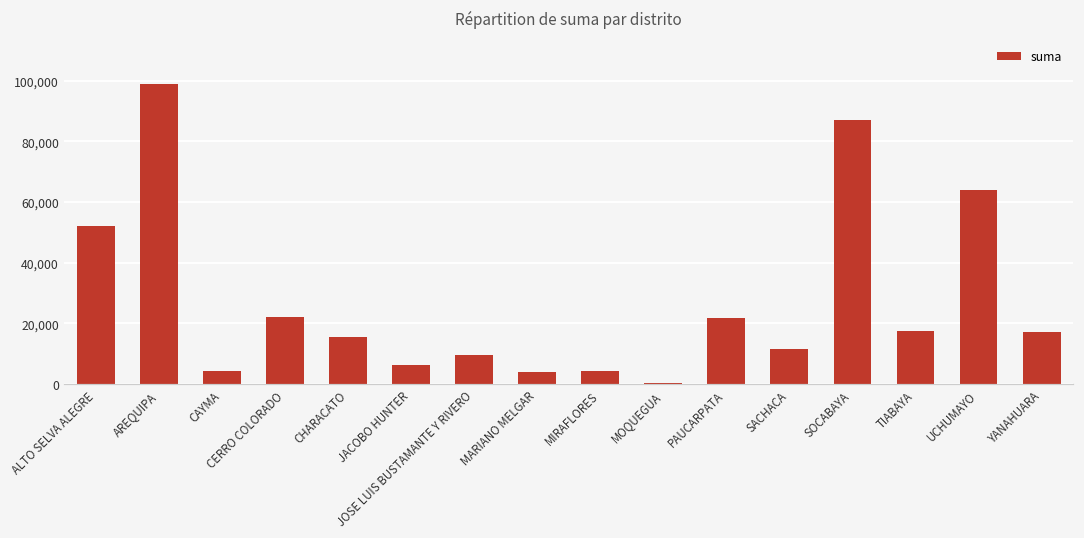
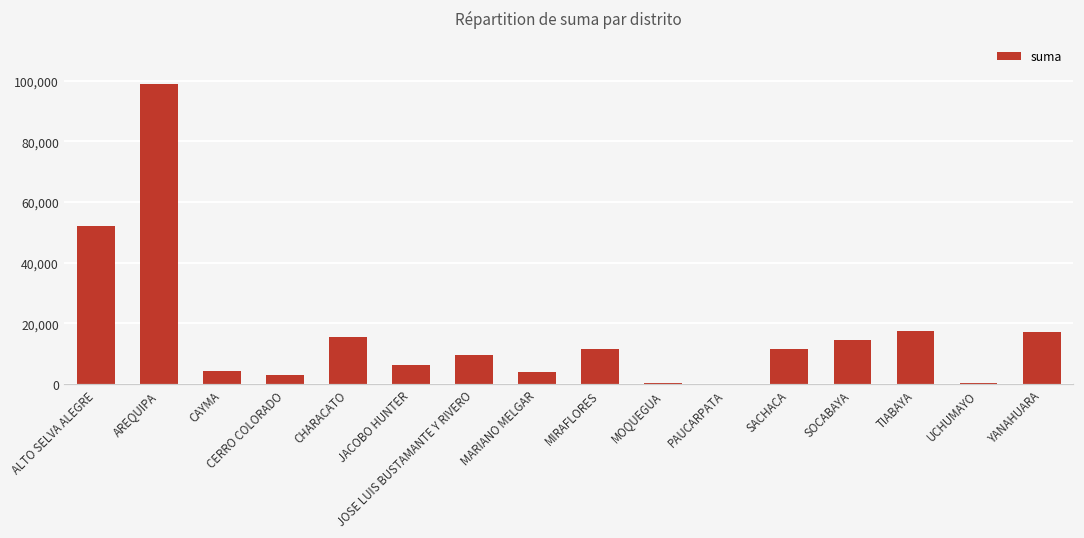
  {
    "ALTO SELVA ALEGRE": "52,000",
    "AREQUIPA": "99,000",
    "CAYMA": "4,000",
-   "CERRO COLORADO": "22,000",
+   "CERRO COLORADO": "3,000",
    "CHARACATO": "16,000",
    "JACOBO HUNTER": "6,000",
    "JOSE LUIS BUSTAMANTE Y RIVERO": "10,000",
    "MARIANO MELGAR": "4,000",
-   "MIRAFLORES": "4,000",
-   "PAUCARPATA": "22,000",
+   "MIRAFLORES": "12,000",
+   "PAUCARPATA": "0",
    "SACHACA": "12,000",
-   "SOCABAYA": "87,000",
+   "SOCABAYA": "14,000",
    "TIABAYA": "17,000",
-   "UCHUMAYO": "64,000",
+   "UCHUMAYO": "0",
    "YANAHUARA": "17,000"
  }
